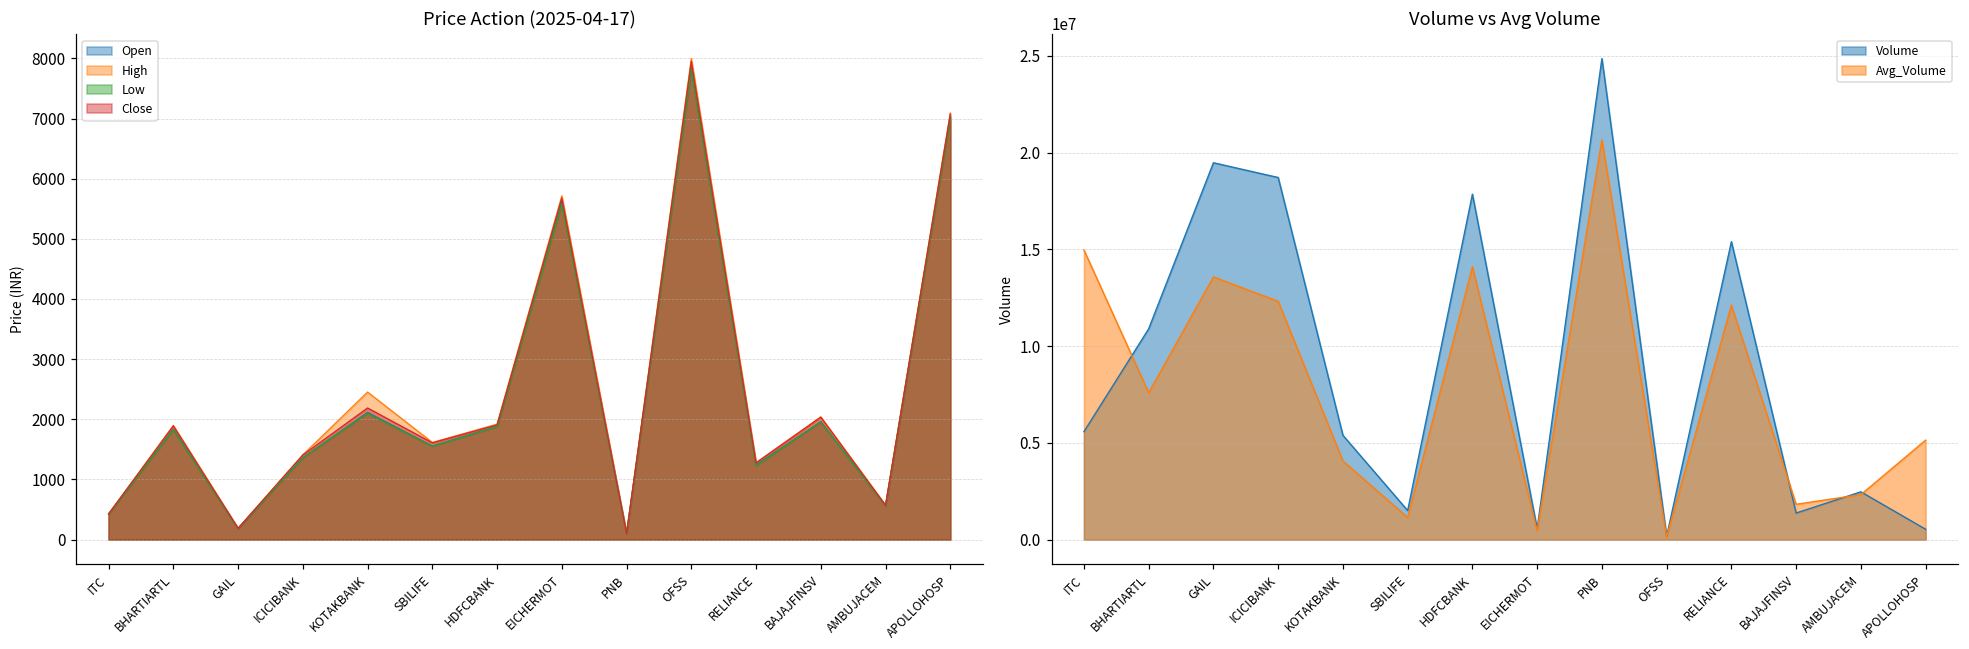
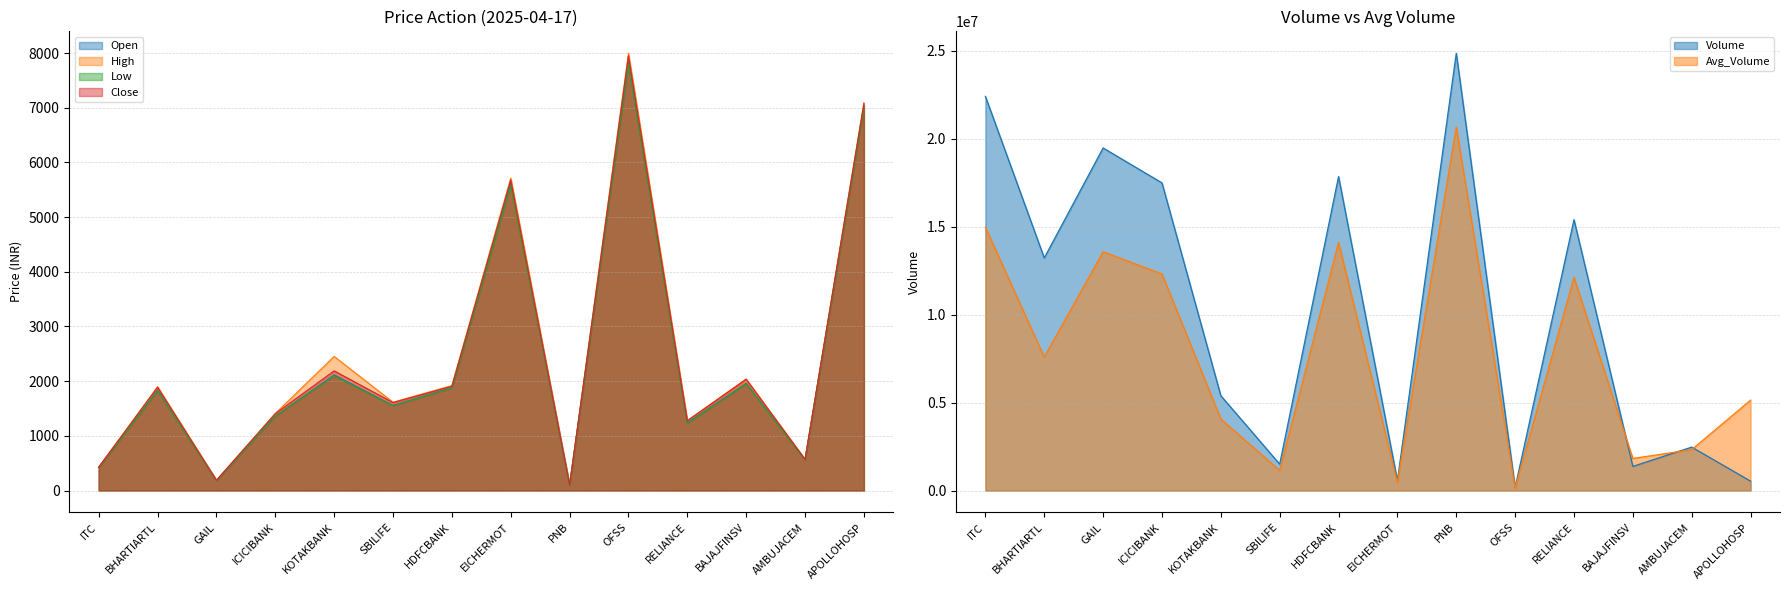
  {
    "Price Action (2025-04-17)": {
      "High": {
        "KOTAKBANK": 2500,
        "OFSS": 8000
      },
      "Close": {
        "KOTAKBANK": 2200,
        "OFSS": 8000
      }
    },
    "Volume vs Avg Volume": {
      "Volume": {
-       "ITC": 5600000,
-       "BHARTIARTL": 10900000,
+       "ITC": 22400000,
+       "BHARTIARTL": 13200000,
        "GAIL": 19500000,
-       "ICICIBANK": 18700000,
+       "ICICIBANK": 17500000,
        "KOTAKBANK": 5400000,
        "SBILIFE": 1500000,
        "HDFCBANK": 17900000,
        "PNB": 24900000,
        "RELIANCE": 15400000,
        "BAJAJFINSV": 1400000,
        "AMBUJACEM": 2500000,
        "APOLLOHOSP": 500000
      },
      "Avg_Volume": {
        "ITC": 15000000,
        "BHARTIARTL": 7600000,
        "GAIL": 13600000,
        "ICICIBANK": 12300000,
        "KOTAKBANK": 4100000,
        "SBILIFE": 1100000,
        "HDFCBANK": 14100000,
        "PNB": 20700000,
        "RELIANCE": 12100000,
        "BAJAJFINSV": 1800000,
        "AMBUJACEM": 2300000,
        "APOLLOHOSP": 5100000
      }
    }
  }
